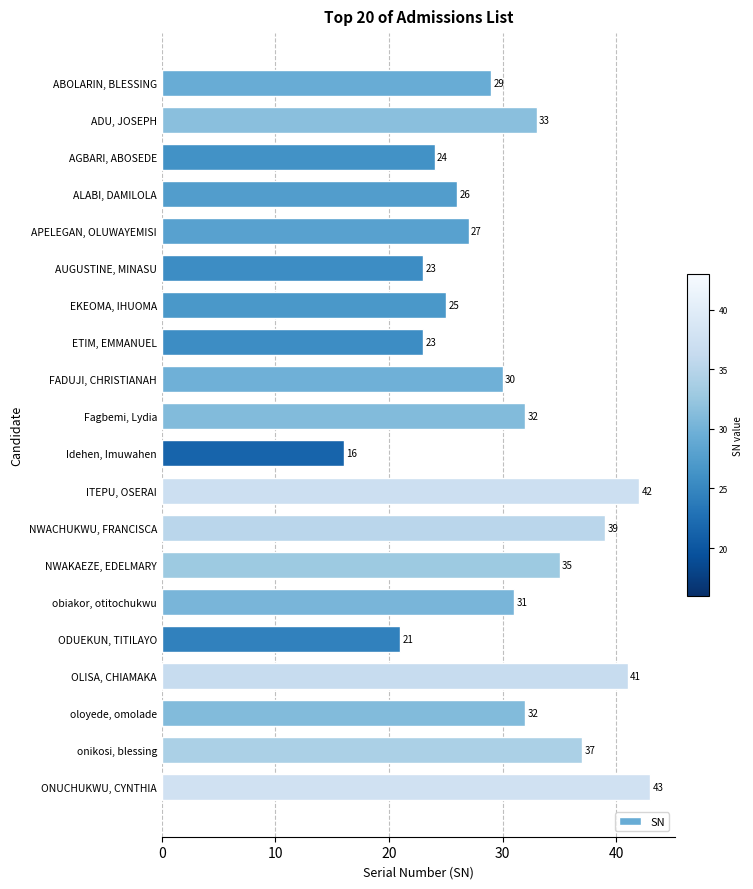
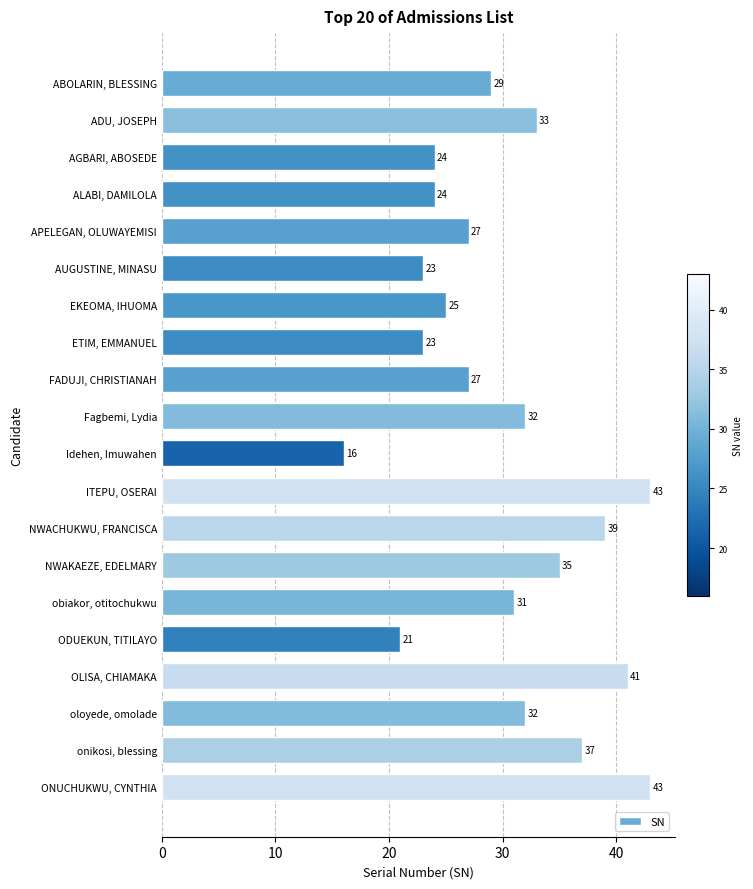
  {
    "ABOLARIN, BLESSING": 29,
    "ADU, JOSEPH": 33,
    "AGBARI, ABOSEDE": 24,
-   "ALABI, DAMILOLA": 26,
+   "ALABI, DAMILOLA": 24,
    "APELEGAN, OLUWAYEMISI": 27,
    "AUGUSTINE, MINASU": 23,
    "EKEOMA, IHUOMA": 25,
    "ETIM, EMMANUEL": 23,
-   "FADUJI, CHRISTIANAH": 30,
+   "FADUJI, CHRISTIANAH": 27,
    "Fagbemi, Lydia": 32,
    "Idehen, Imuwahen": 16,
-   "ITEPU, OSERAI": 42,
+   "ITEPU, OSERAI": 43,
    "NWACHUKWU, FRANCISCA": 39,
    "NWAKAEZE, EDELMARY": 35,
    "obiakor, otitochukwu": 31,
    "ODUEKUN, TITILAYO": 21,
    "OLISA, CHIAMAKA": 41,
    "oloyede, omolade": 32,
    "onikosi, blessing": 37,
    "ONUCHUKWU, CYNTHIA": 43
  }
